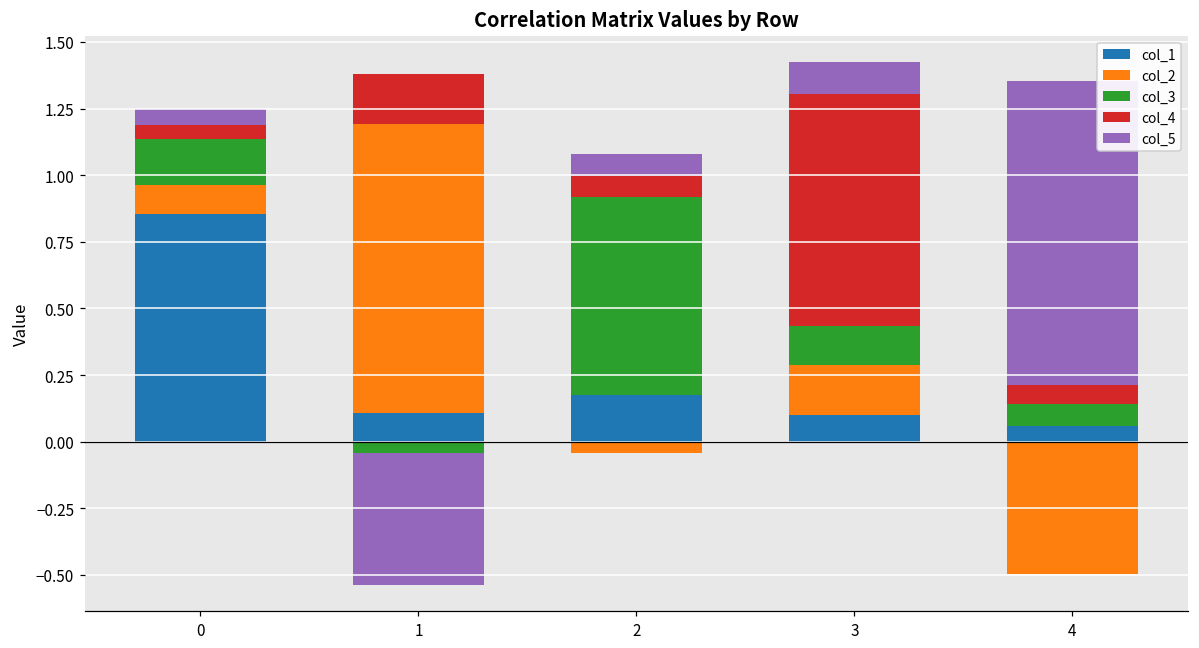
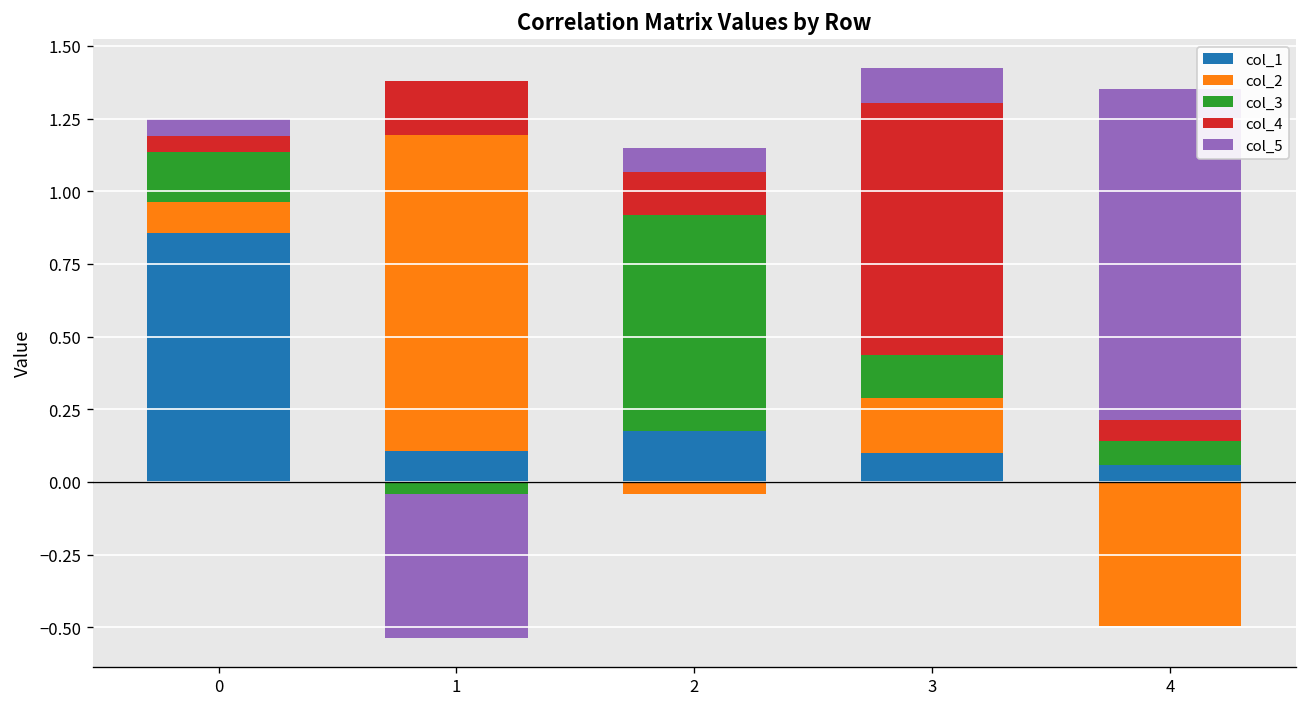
  {
    "col_4": {
      "0": 0.05,
      "1": 0.19,
-     "2": 0.08,
+     "2": 0.15,
      "3": 0.87,
      "4": 0.07
    }
  }
